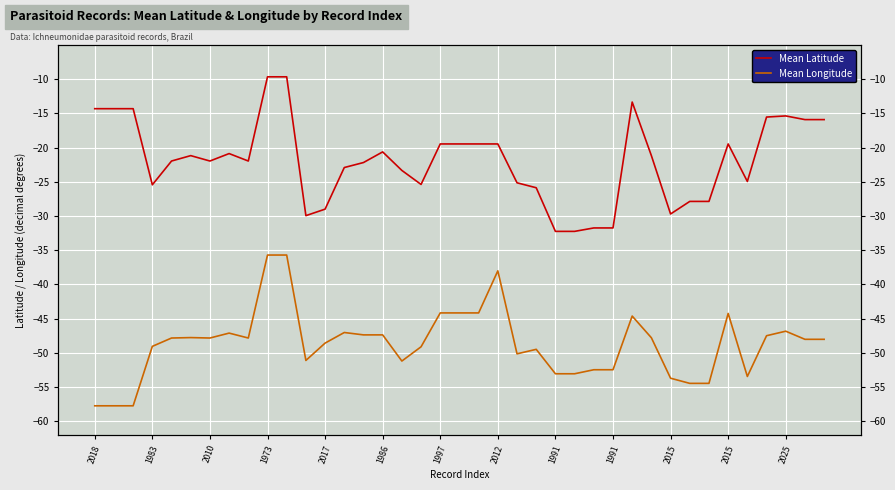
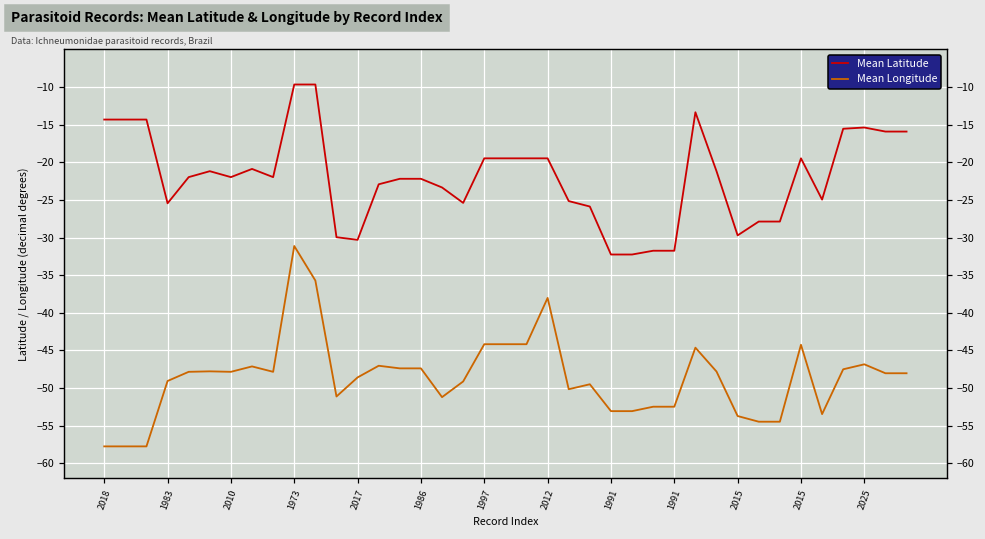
  {
    "Mean Latitude": {
      "1973": -10,
-     "2017": -29,
-     "1986": -21,
+     "2017": -30,
+     "1986": -22,
      "2012": -19
    },
    "Mean Longitude": {
-     "1973": -36,
+     "1973": -31,
      "2017": -49,
      "1986": -47,
      "2012": -38
    }
  }
